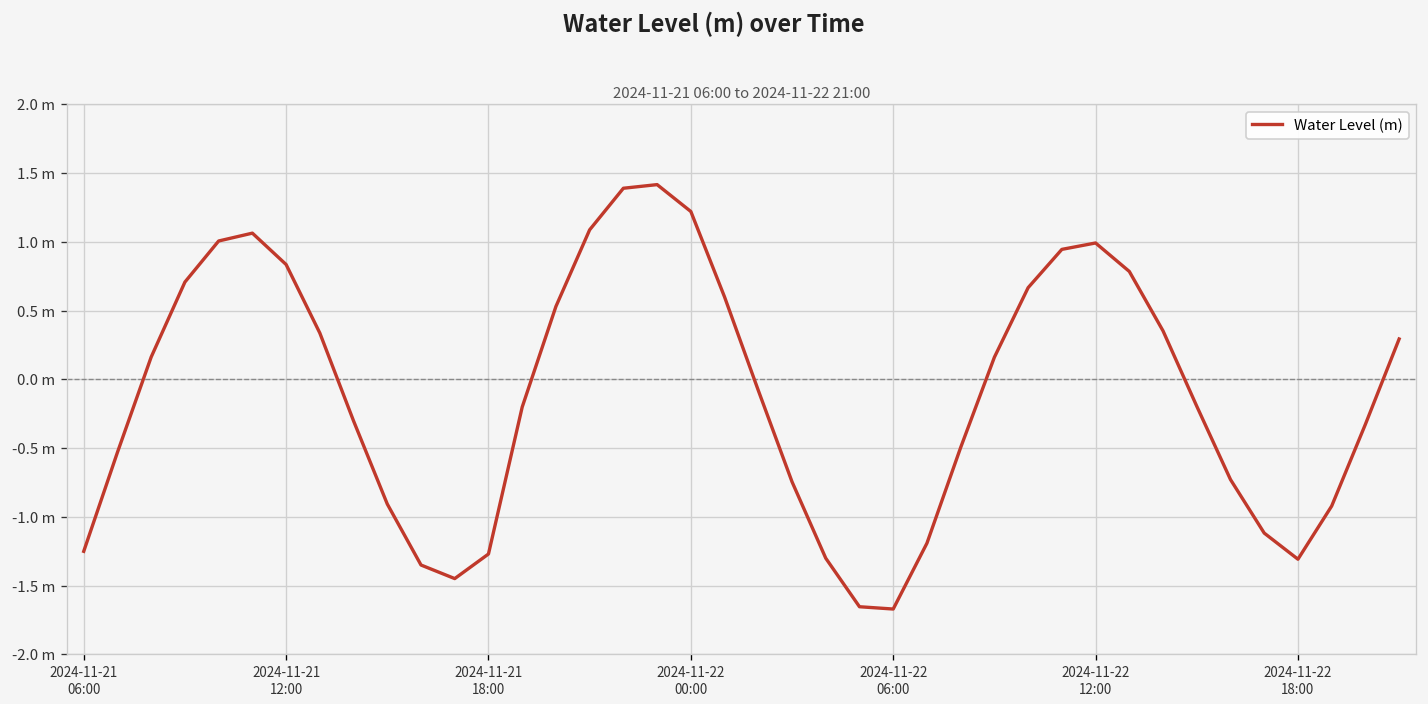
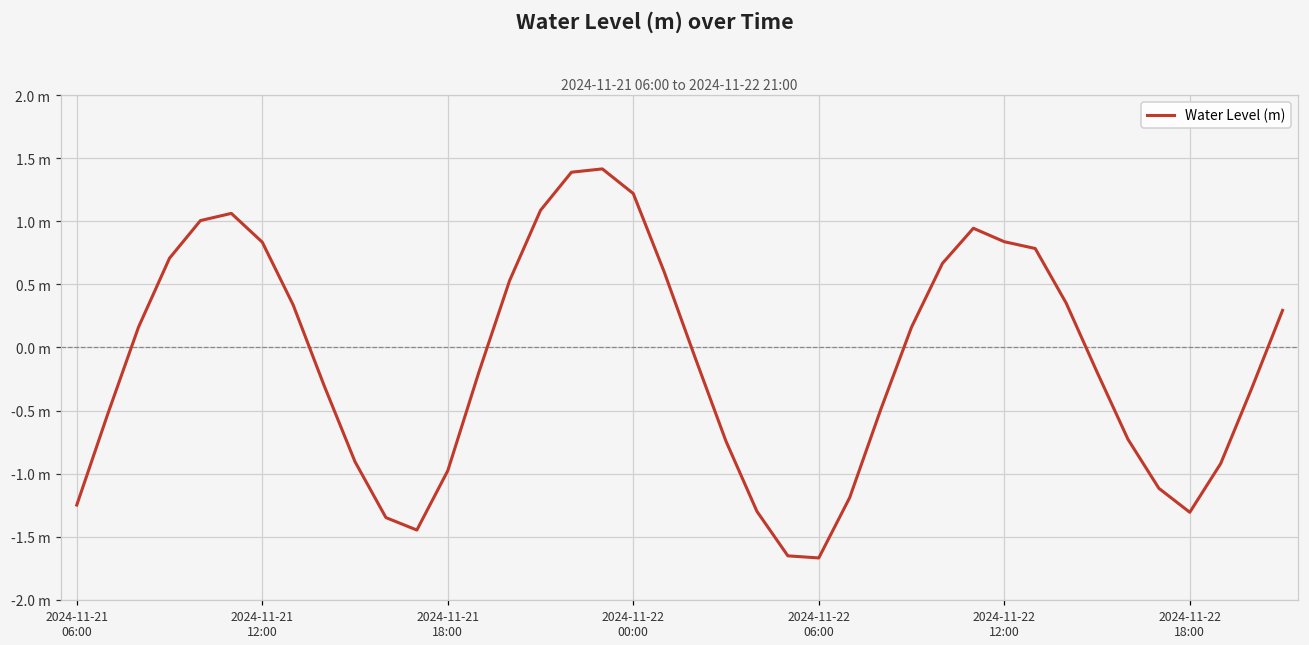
  {
    "2024-11-21 06:00": "-1.25 m",
    "2024-11-21 12:00": "0.84 m",
-   "2024-11-21 18:00": "-1.27 m",
+   "2024-11-21 18:00": "-0.98 m",
    "2024-11-22 00:00": "1.22 m",
    "2024-11-22 06:00": "-1.67 m",
-   "2024-11-22 12:00": "0.99 m",
+   "2024-11-22 12:00": "0.84 m",
    "2024-11-22 18:00": "-1.31 m"
  }
